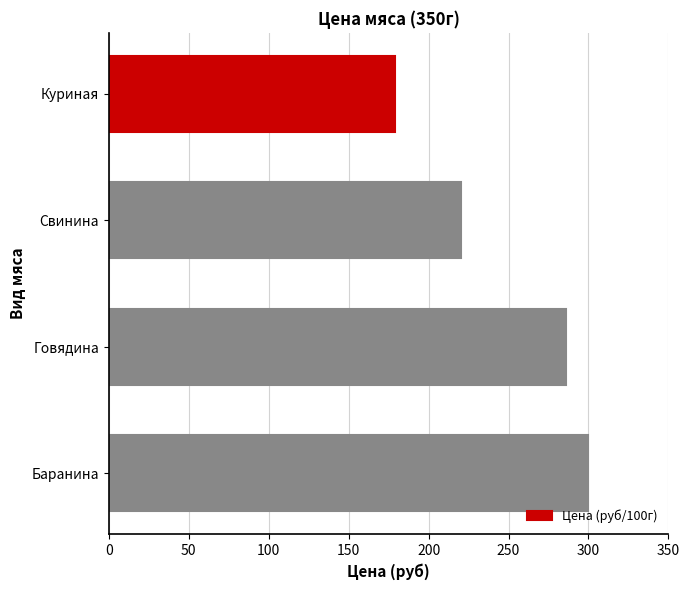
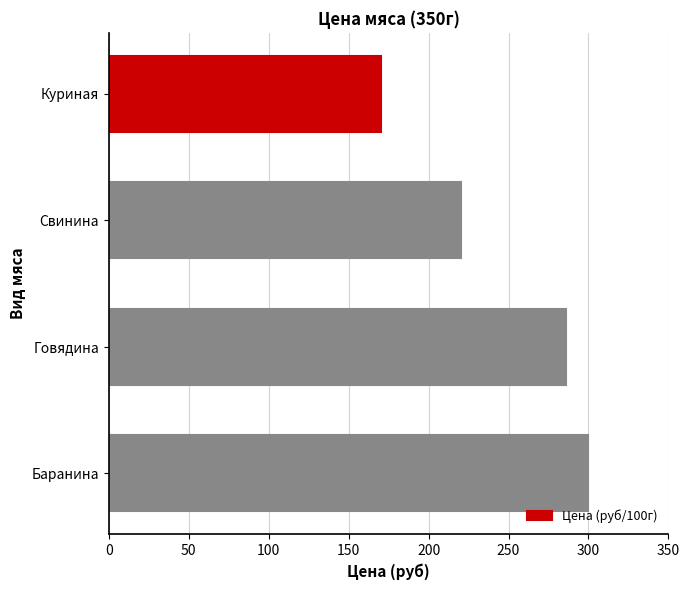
  {
-   "Куриная": 179,
+   "Куриная": 170,
    "Свинина": 220,
    "Говядина": 286,
    "Баранина": 300
  }
